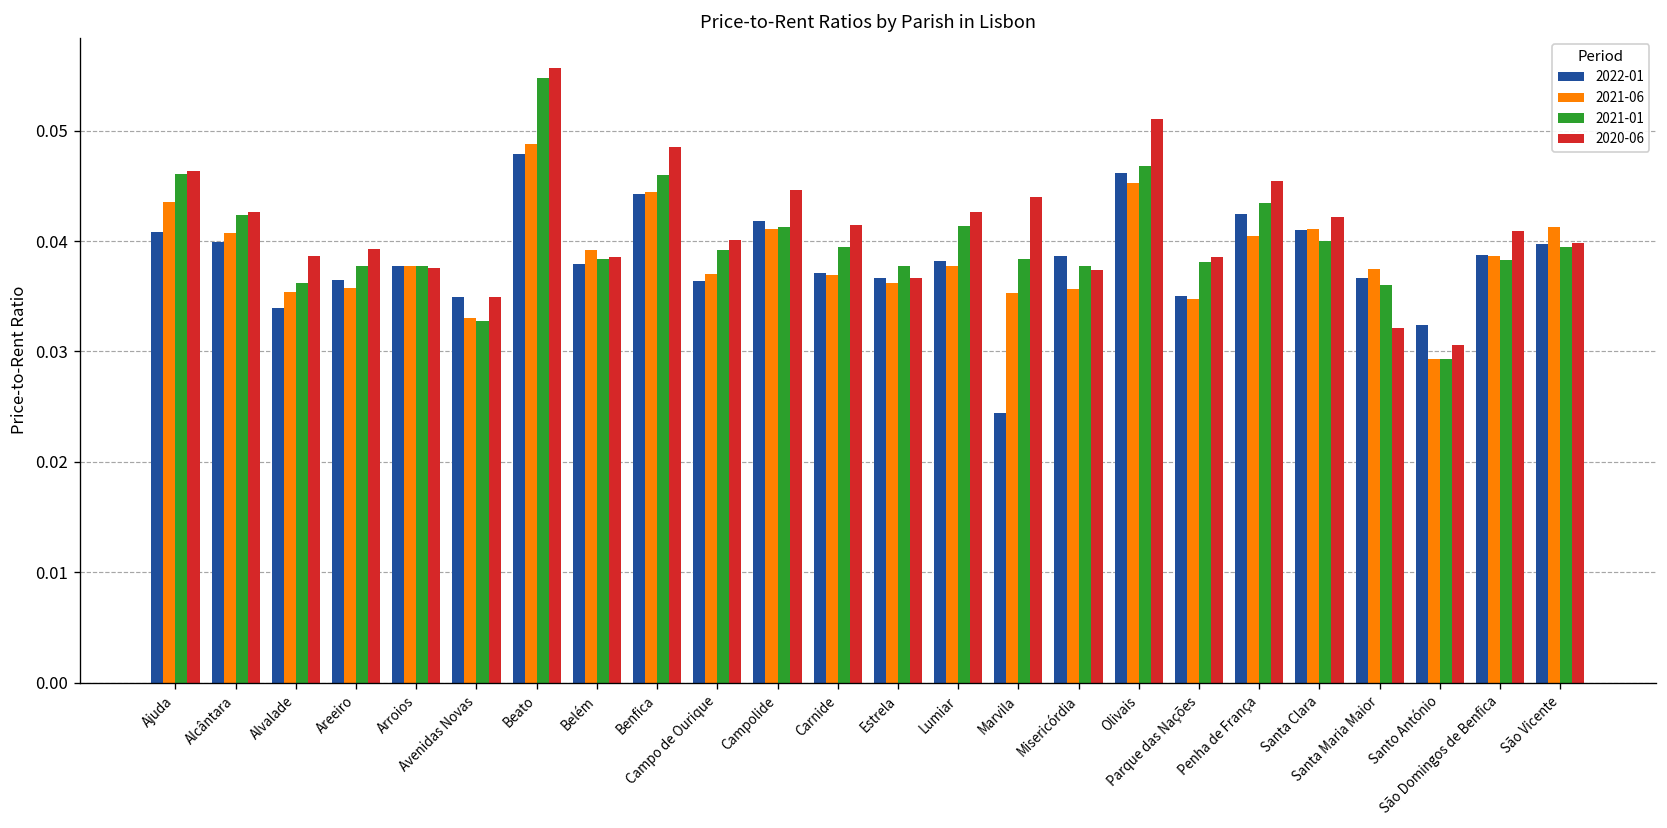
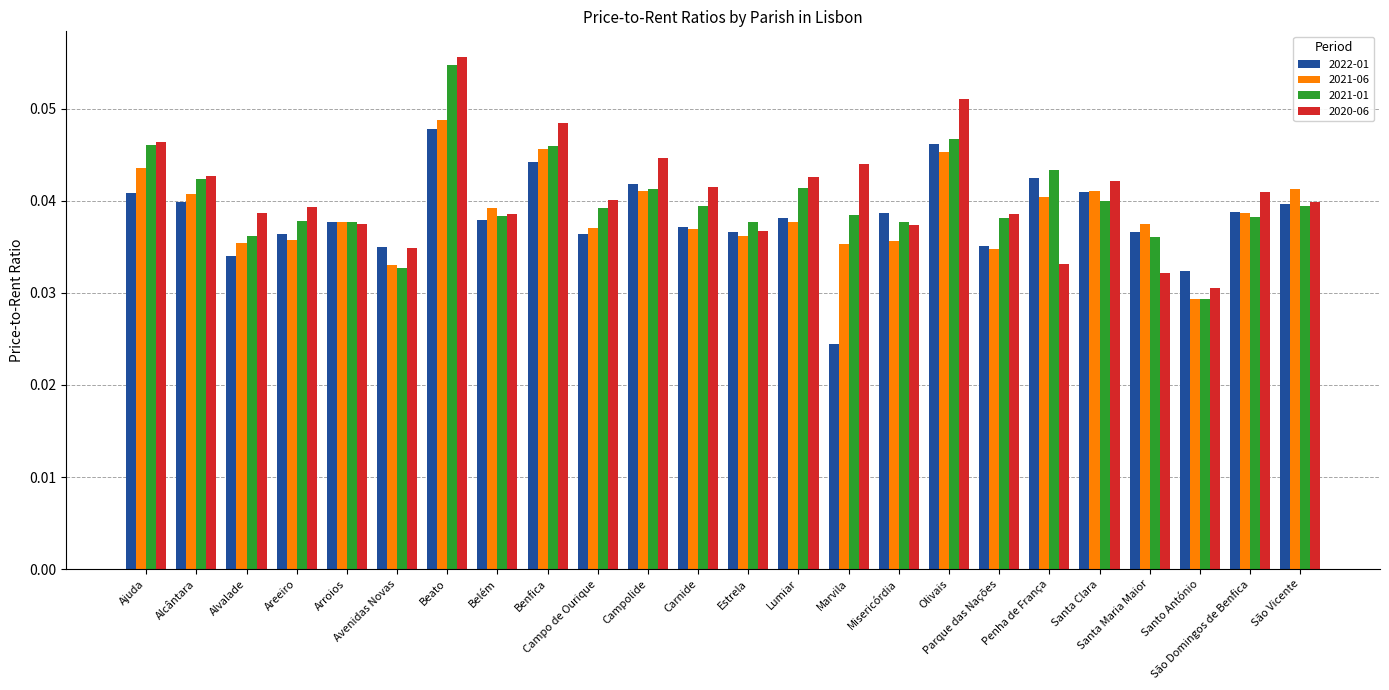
  {
    "2022-01": {
      "Ajuda": 0.041,
      "Alcântara": 0.040,
      "Alvalade": 0.034,
      "Areeiro": 0.036,
      "Arroios": 0.038,
      "Avenidas Novas": 0.035,
      "Beato": 0.048,
      "Belém": 0.038,
      "Benfica": 0.044,
      "Campo de Ourique": 0.036,
      "Campolide": 0.042,
      "Carnide": 0.037,
      "Estrela": 0.037,
      "Lumiar": 0.038,
      "Marvila": 0.024,
      "Misericórdia": 0.039,
      "Olivais": 0.046,
      "Parque das Nações": 0.035,
      "Penha de França": 0.042,
      "Santa Clara": 0.041,
      "Santa Maria Maior": 0.037,
      "Santo António": 0.032,
      "São Domingos de Benfica": 0.039,
      "São Vicente": 0.040
    },
    "2021-06": {
      "Ajuda": 0.044,
      "Alcântara": 0.041,
      "Alvalade": 0.035,
      "Areeiro": 0.036,
      "Arroios": 0.038,
      "Avenidas Novas": 0.033,
      "Beato": 0.049,
      "Belém": 0.039,
-     "Benfica": 0.044,
+     "Benfica": 0.046,
      "Campo de Ourique": 0.037,
      "Campolide": 0.041,
      "Carnide": 0.037,
      "Estrela": 0.036,
      "Lumiar": 0.038,
      "Marvila": 0.035,
      "Misericórdia": 0.036,
      "Olivais": 0.045,
      "Parque das Nações": 0.035,
      "Penha de França": 0.040,
      "Santa Clara": 0.041,
      "Santa Maria Maior": 0.037,
      "Santo António": 0.029,
      "São Domingos de Benfica": 0.039,
      "São Vicente": 0.041
    },
    "2021-01": {
      "Ajuda": 0.046,
      "Alcântara": 0.042,
      "Alvalade": 0.036,
      "Areeiro": 0.038,
      "Arroios": 0.038,
      "Avenidas Novas": 0.033,
      "Beato": 0.055,
      "Belém": 0.038,
      "Benfica": 0.046,
      "Campo de Ourique": 0.039,
      "Campolide": 0.041,
      "Carnide": 0.039,
      "Estrela": 0.038,
      "Lumiar": 0.041,
      "Marvila": 0.038,
      "Misericórdia": 0.038,
      "Olivais": 0.047,
      "Parque das Nações": 0.038,
      "Penha de França": 0.043,
      "Santa Clara": 0.040,
      "Santa Maria Maior": 0.036,
      "Santo António": 0.029,
      "São Domingos de Benfica": 0.038,
      "São Vicente": 0.039
    },
    "2020-06": {
      "Ajuda": 0.046,
      "Alcântara": 0.043,
      "Alvalade": 0.039,
      "Areeiro": 0.039,
      "Arroios": 0.038,
      "Avenidas Novas": 0.035,
      "Beato": 0.056,
      "Belém": 0.039,
      "Benfica": 0.048,
      "Campo de Ourique": 0.040,
      "Campolide": 0.045,
      "Carnide": 0.041,
      "Estrela": 0.037,
      "Lumiar": 0.043,
      "Marvila": 0.044,
      "Misericórdia": 0.037,
      "Olivais": 0.051,
      "Parque das Nações": 0.039,
-     "Penha de França": 0.045,
+     "Penha de França": 0.033,
      "Santa Clara": 0.042,
      "Santa Maria Maior": 0.032,
      "Santo António": 0.031,
      "São Domingos de Benfica": 0.041,
      "São Vicente": 0.040
    }
  }
